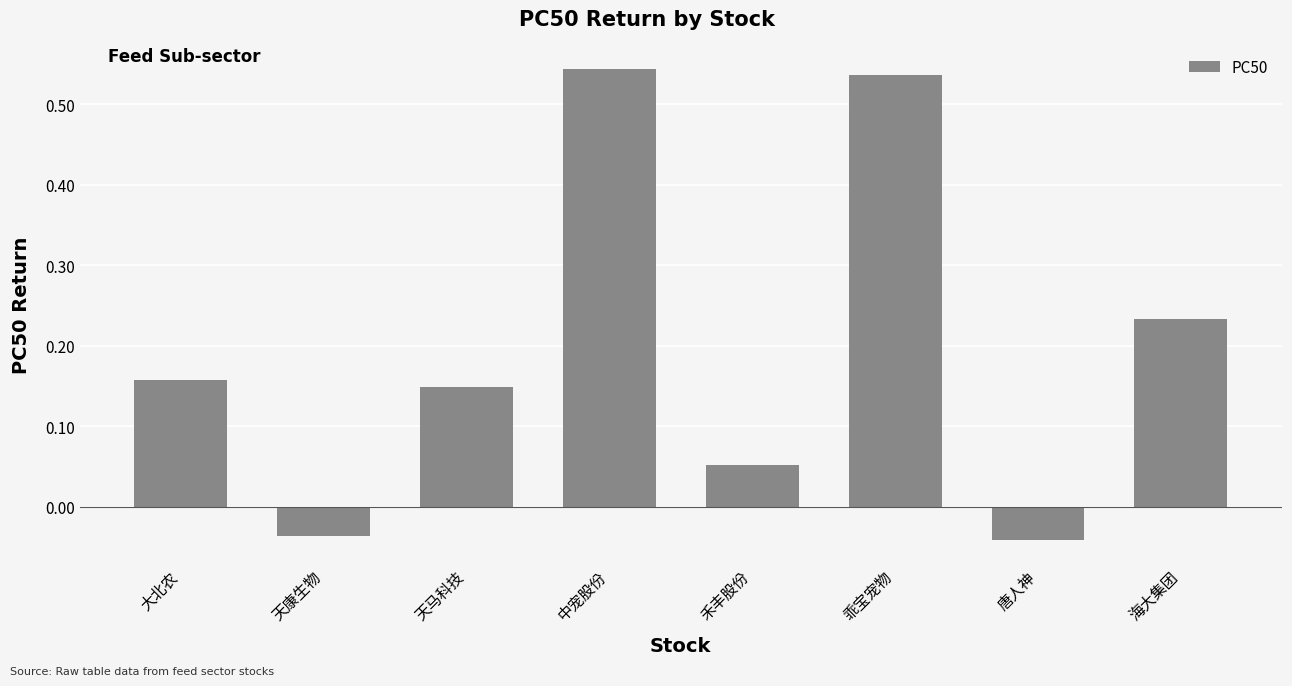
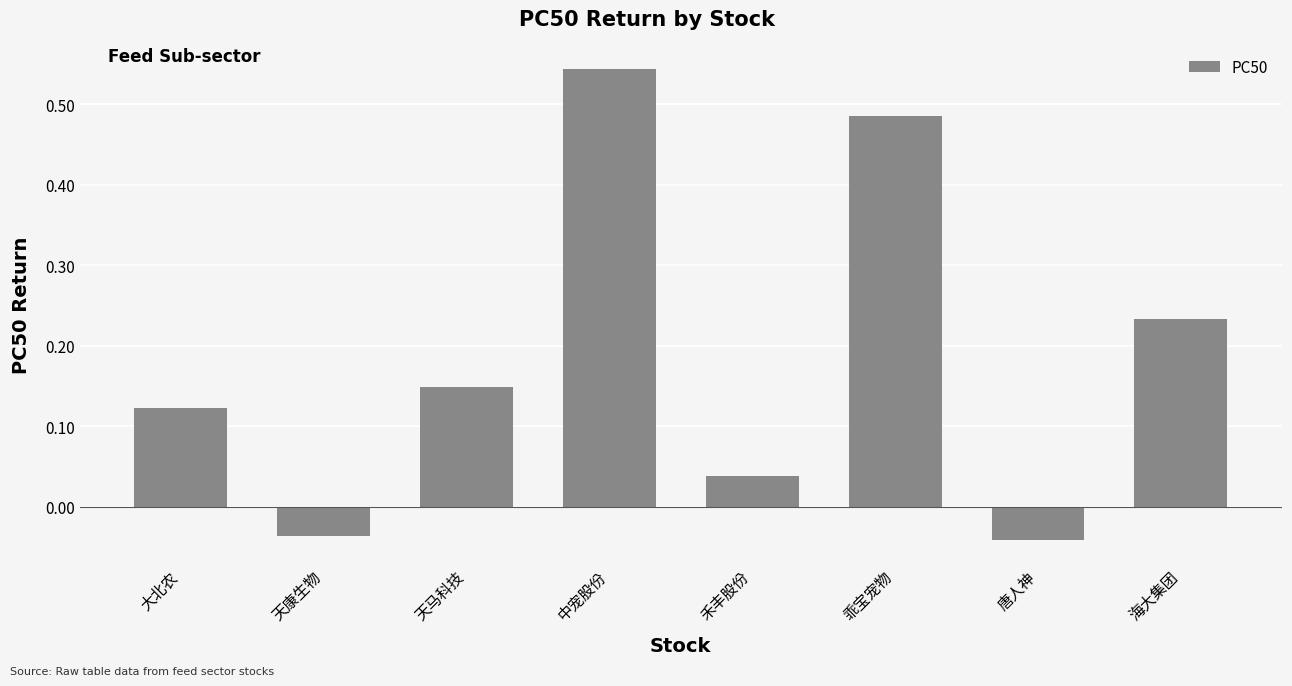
  {
-   "大北农": 0.16,
+   "大北农": 0.12,
    "天康生物": -0.04,
    "天马科技": 0.15,
    "中宠股份": 0.54,
-   "禾丰股份": 0.05,
-   "乖宝宠物": 0.54,
+   "禾丰股份": 0.04,
+   "乖宝宠物": 0.48,
    "唐人神": -0.04,
    "海大集团": 0.23
  }
